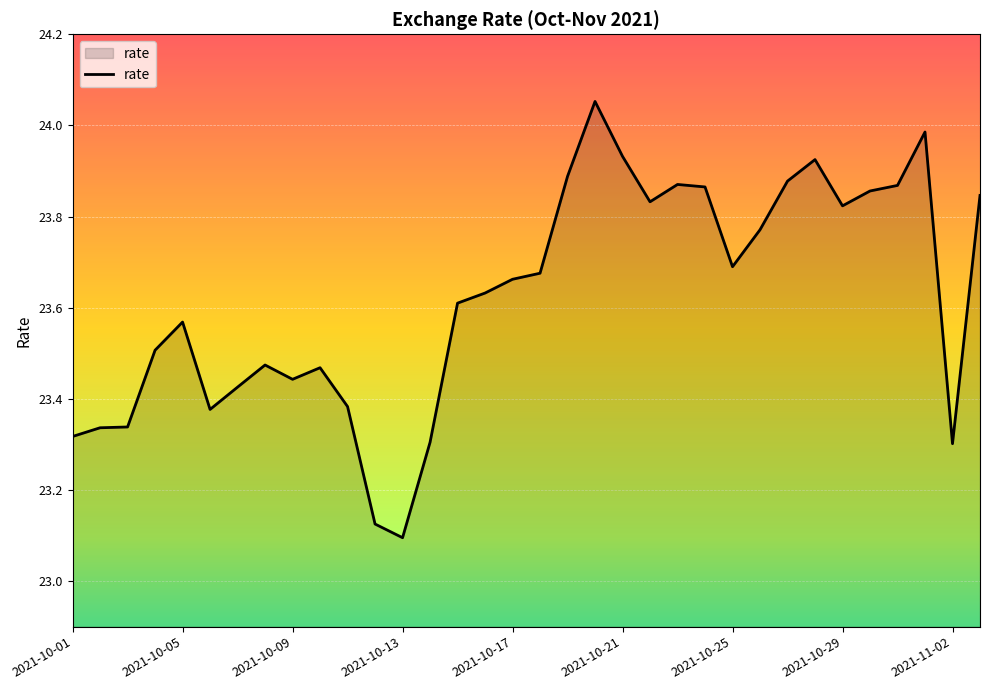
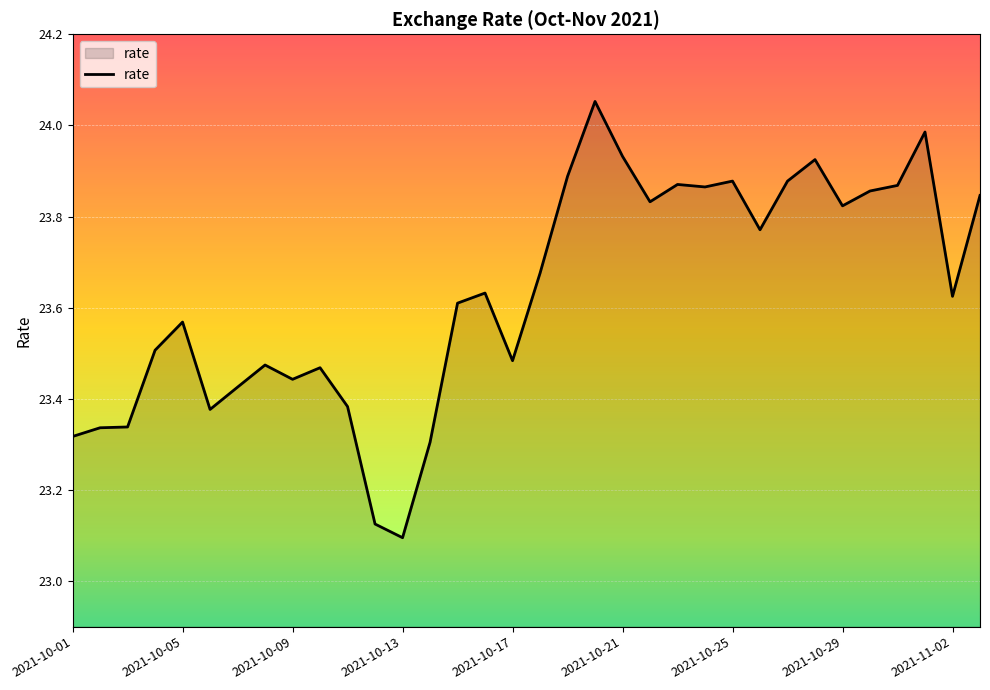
  {
    "2021-10-01": 23.32,
    "2021-10-05": 23.57,
    "2021-10-09": 23.44,
    "2021-10-13": 23.10,
-   "2021-10-17": 23.66,
+   "2021-10-17": 23.48,
    "2021-10-21": 23.93,
-   "2021-10-25": 23.69,
+   "2021-10-25": 23.88,
    "2021-10-29": 23.82,
-   "2021-11-02": 23.30
+   "2021-11-02": 23.62
  }
